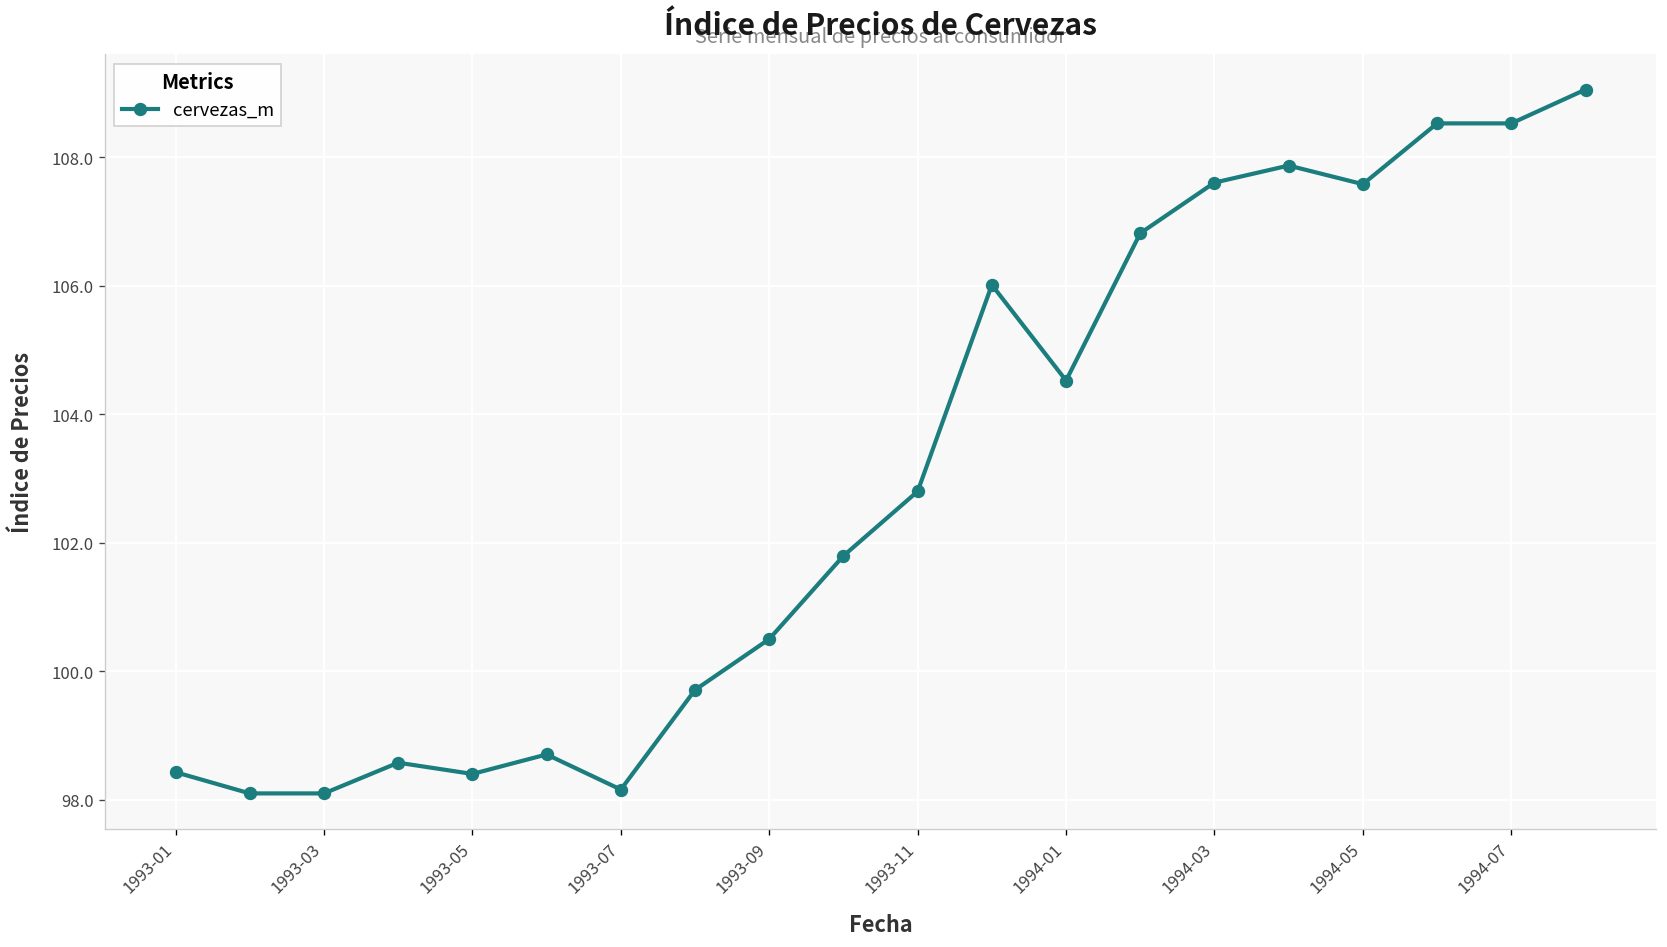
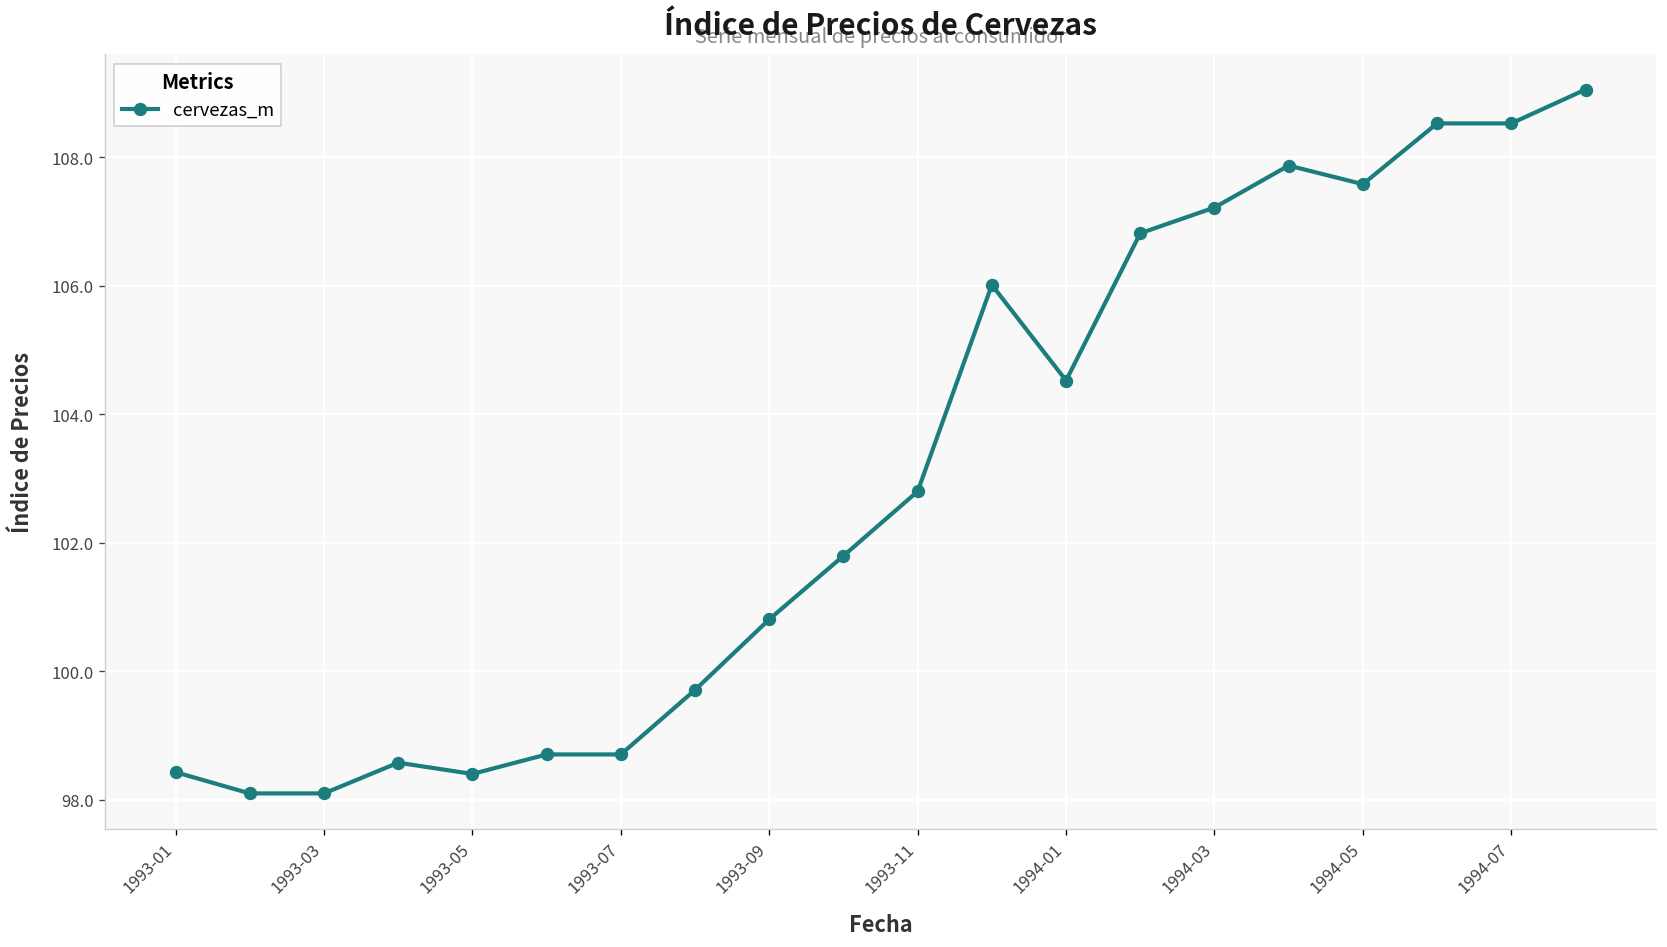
  {
    "1993-01": 98.4,
    "1993-03": 98.1,
    "1993-05": 98.4,
-   "1993-07": 98.2,
-   "1993-09": 100.5,
+   "1993-07": 98.7,
+   "1993-09": 100.8,
    "1993-11": 102.8,
    "1994-01": 104.5,
-   "1994-03": 107.6,
+   "1994-03": 107.2,
    "1994-05": 107.6,
    "1994-07": 108.5
  }
